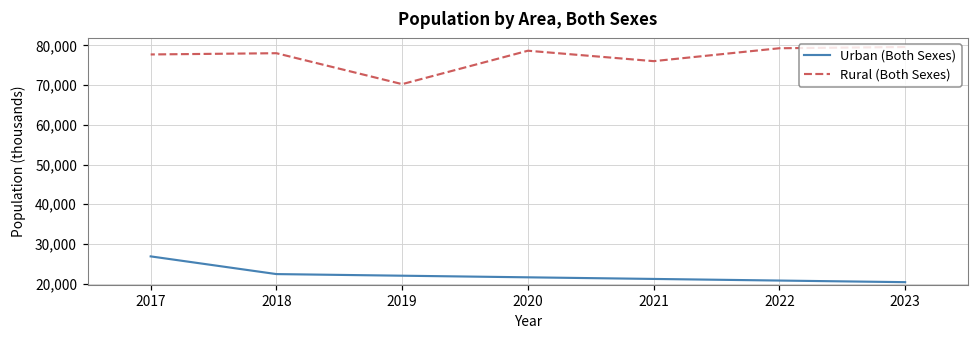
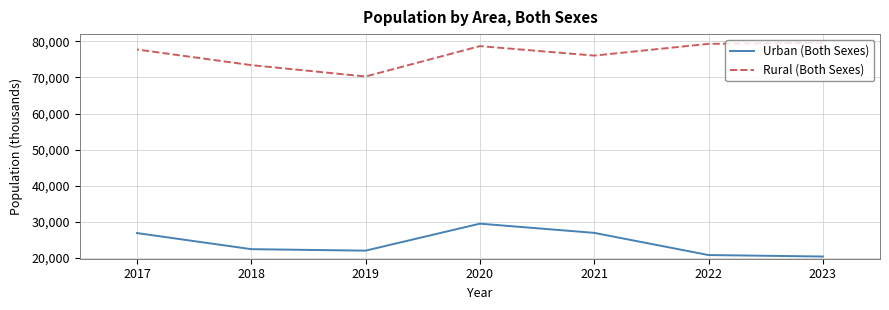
  {
    "Urban (Both Sexes)": {
      "2017": "27,000",
      "2018": "22,000",
      "2019": "22,000",
-     "2020": "22,000",
-     "2021": "21,000",
+     "2020": "29,000",
+     "2021": "27,000",
      "2022": "21,000",
      "2023": "20,000"
    },
    "Rural (Both Sexes)": {
      "2017": "78,000",
-     "2018": "78,000",
+     "2018": "73,000",
      "2019": "70,000",
      "2020": "79,000",
      "2021": "76,000",
      "2022": "79,000"
    }
  }
